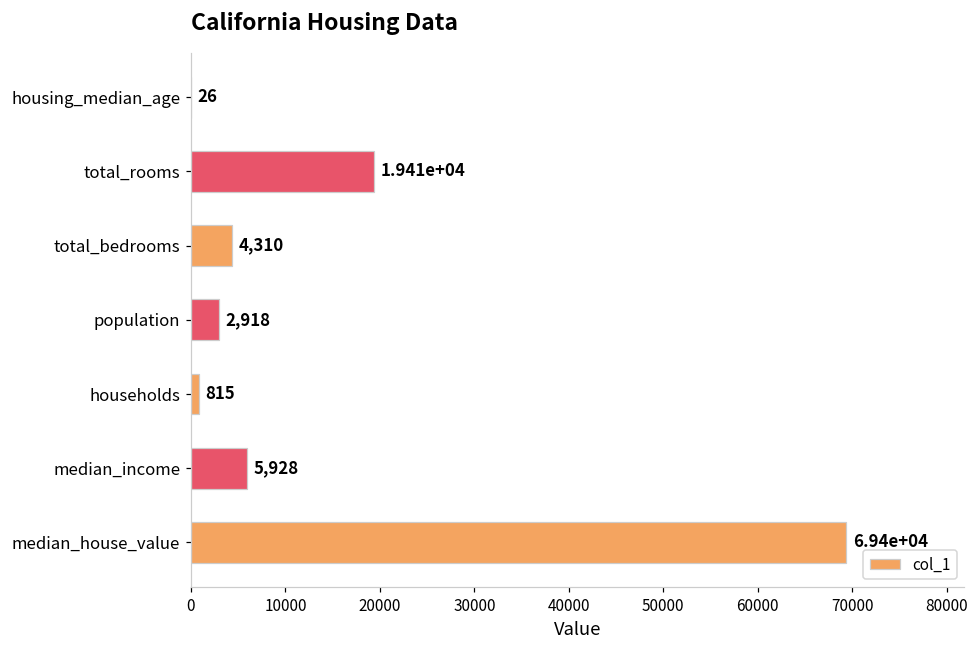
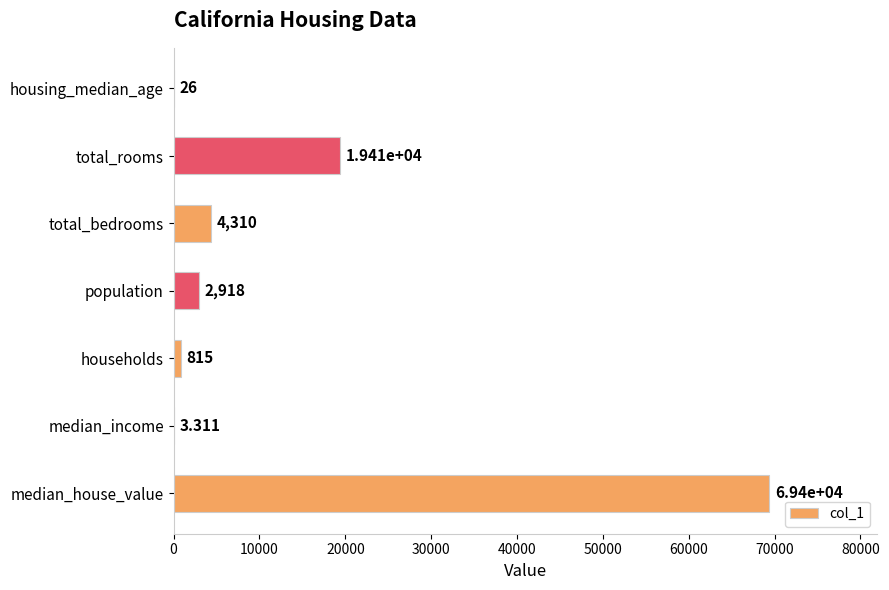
  {
    "housing_median_age": "26",
    "total_bedrooms": "4,310",
    "population": "2,918",
    "households": "815",
-   "median_income": "5,928",
+   "median_income": "3.311",
    "median_house_value": "6.94e+04"
  }
